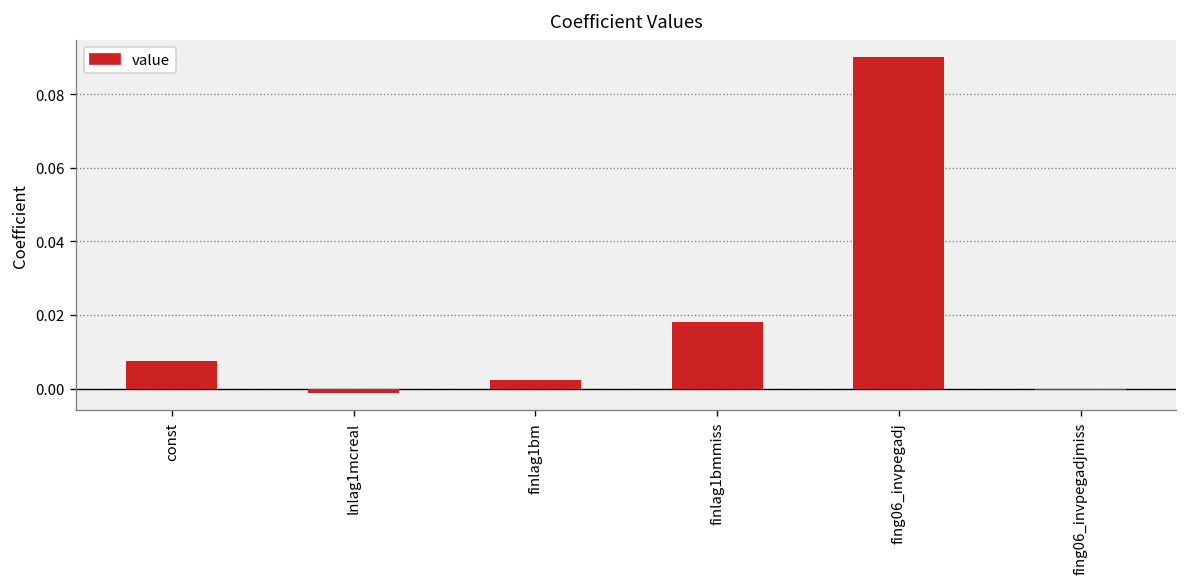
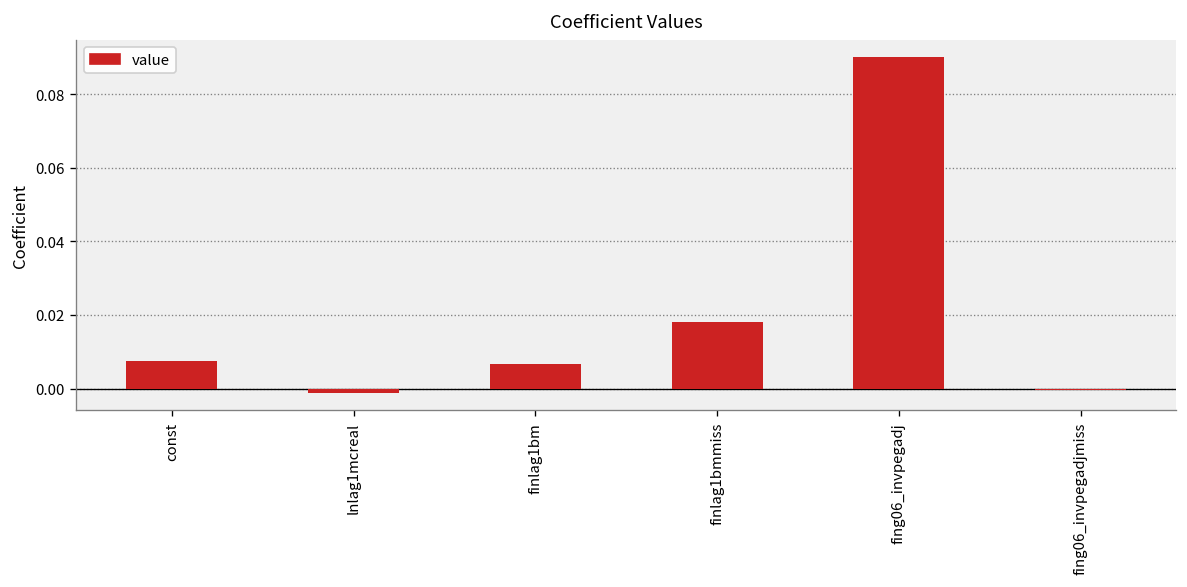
  {
    "const": 0.007,
    "lnlag1mcreal": -0.001,
-   "finlag1bm": 0.002,
+   "finlag1bm": 0.007,
    "finlag1bmmiss": 0.018,
    "fing06_invpegadj": 0.090
  }
